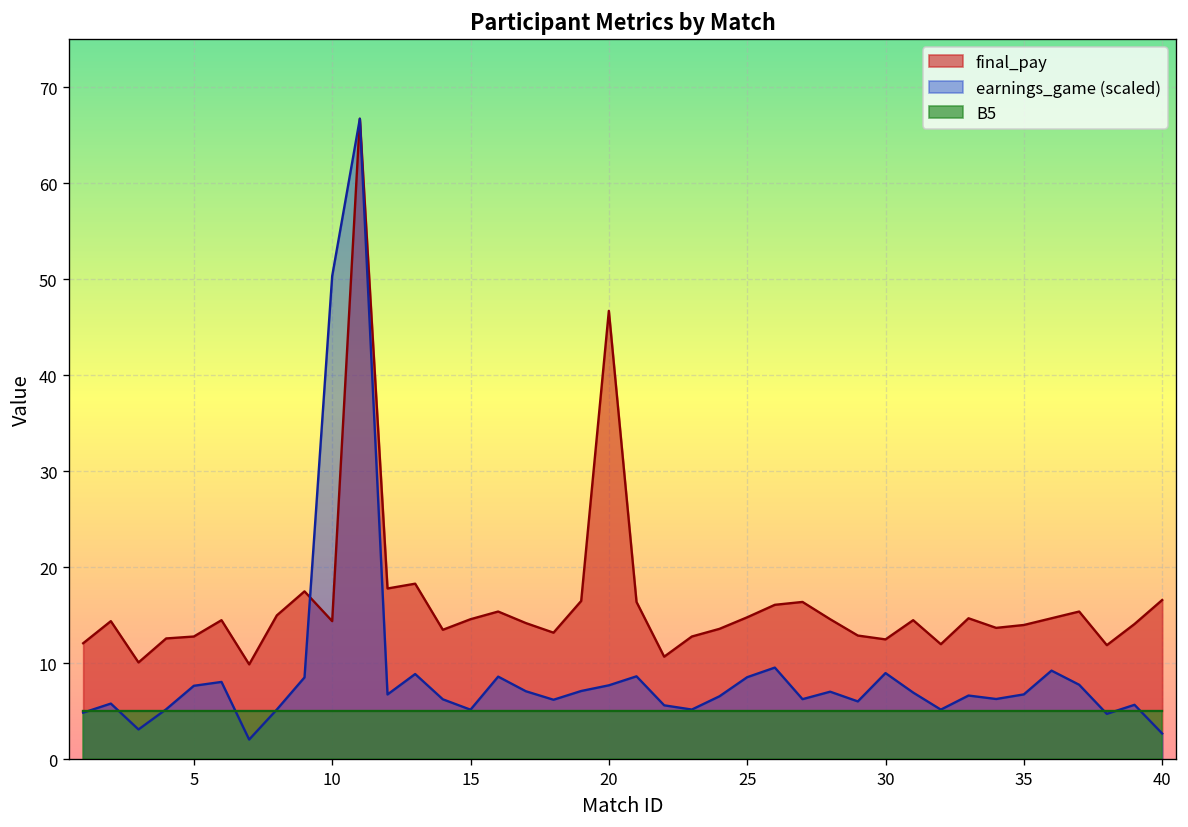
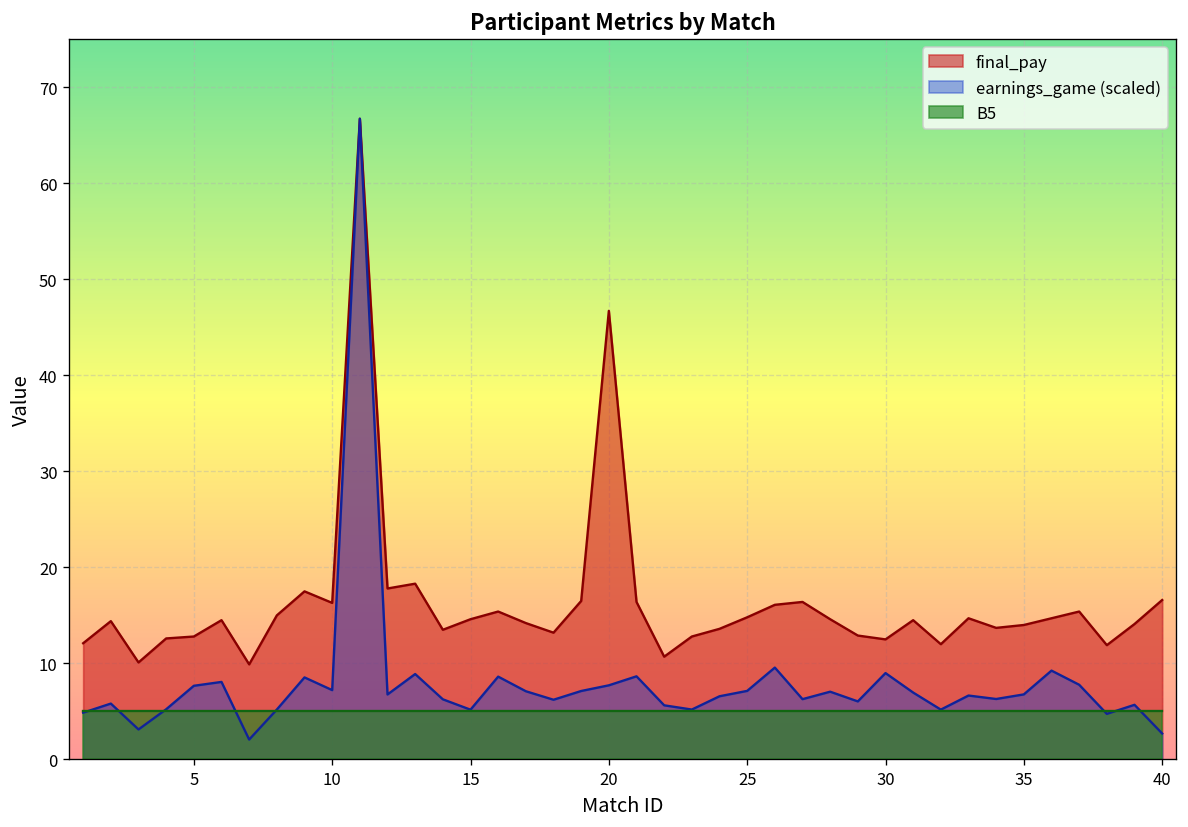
  {
    "final_pay": {
      "5": 13,
-     "10": 14,
+     "10": 16,
      "15": 15,
      "20": 47,
      "25": 15,
      "30": 13,
      "35": 14,
      "40": 17
    },
    "earnings_game (scaled)": {
      "5": 8,
-     "10": 50,
+     "10": 7,
      "20": 8,
-     "25": 9,
+     "25": 7,
      "30": 9,
      "35": 7,
      "40": 3
    },
    "B5": {
      "5": 5,
      "10": 5,
      "20": 5,
      "25": 5,
      "30": 5,
      "35": 5,
      "40": 5
    }
  }
